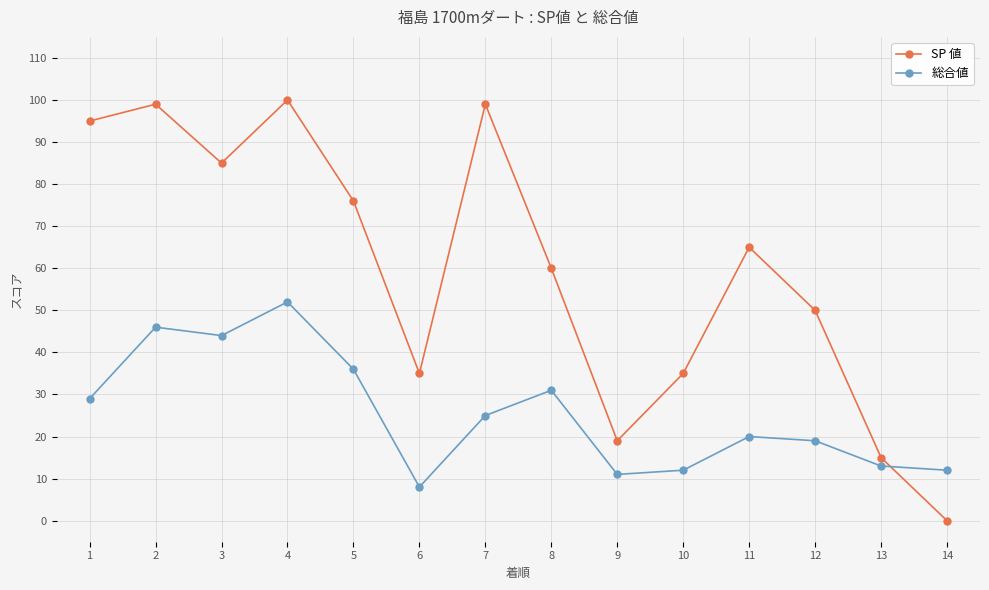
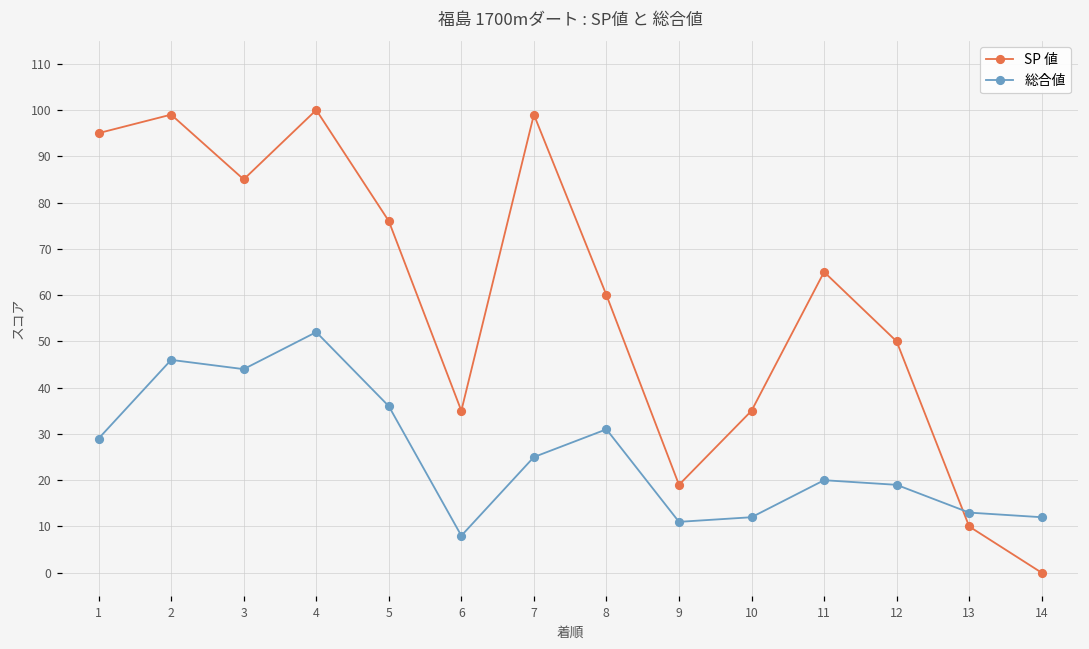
  {
    "SP 値": {
      "1": 95,
      "2": 99,
      "3": 85,
      "4": 100,
      "5": 76,
      "6": 35,
      "7": 99,
      "8": 60,
      "9": 19,
      "10": 35,
      "11": 65,
      "12": 50,
-     "13": 15,
+     "13": 10,
      "14": 0
    },
    "総合値": {
      "1": 29,
      "2": 46,
      "3": 44,
      "4": 52,
      "5": 36,
      "6": 8,
      "7": 25,
      "8": 31,
      "9": 11,
      "10": 12,
      "11": 20,
      "12": 19,
      "13": 13,
      "14": 12
    }
  }
